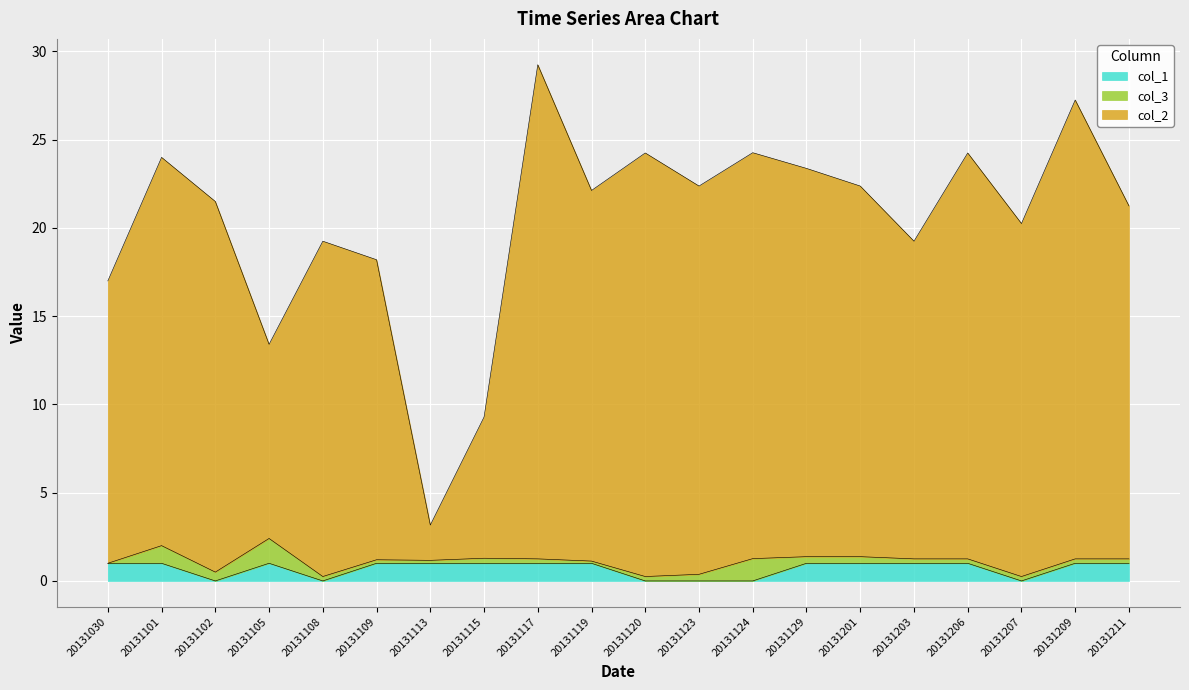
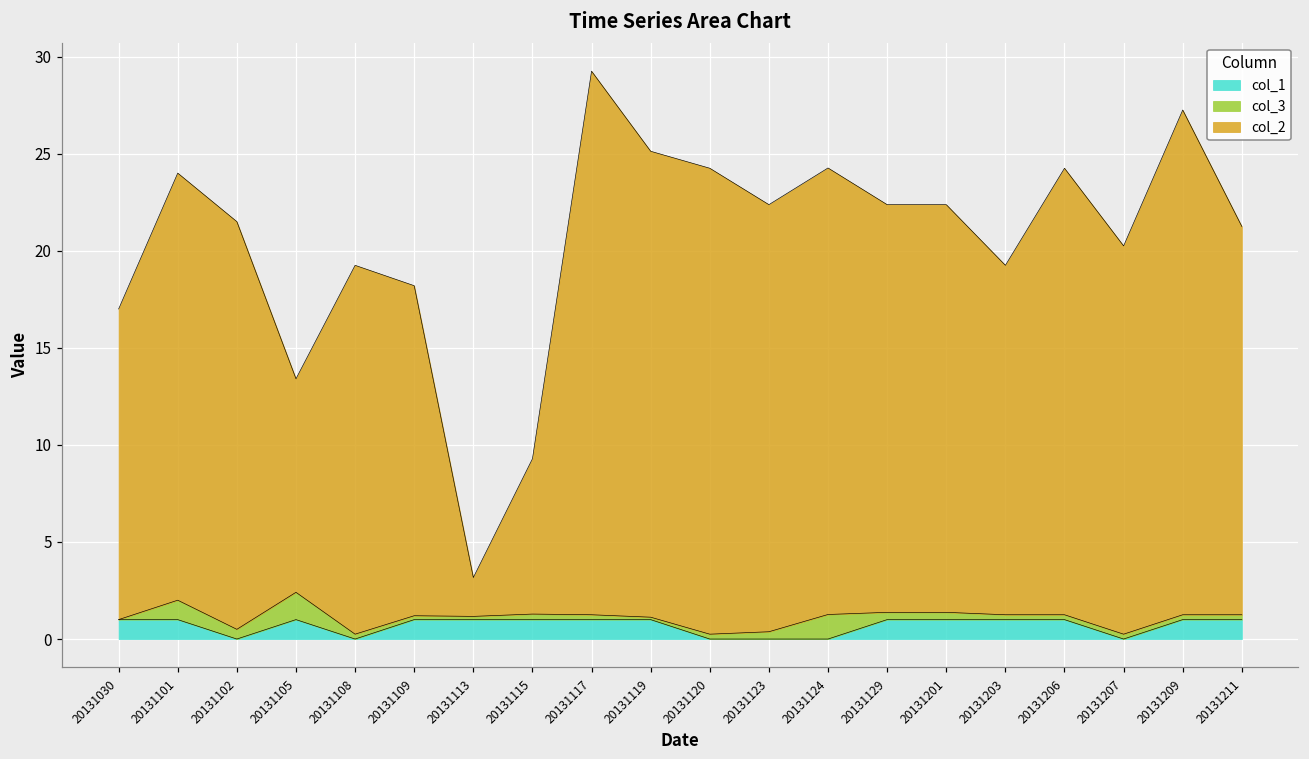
  {
    "col_1": {
      "20131101": 1,
      "20131102": 0,
      "20131105": 1,
      "20131108": 0,
      "20131109": 1,
      "20131113": 1,
      "20131115": 1,
      "20131117": 1,
      "20131120": 0,
      "20131123": 0,
      "20131124": 0,
      "20131129": 1,
      "20131201": 1,
      "20131203": 1,
      "20131206": 1,
      "20131207": 0,
      "20131209": 1,
      "20131211": 1
    },
    "col_3": {
      "20131101": 1,
      "20131102": 0.5,
      "20131105": 1.4,
      "20131108": 0.3,
      "20131109": 0.2,
      "20131113": 0.2,
      "20131115": 0.3,
      "20131117": 0.3,
      "20131120": 0.3,
      "20131123": 0.4,
      "20131124": 1.3,
      "20131129": 0.4,
      "20131201": 0.4,
      "20131203": 0.3,
      "20131206": 0.3,
      "20131207": 0.3,
      "20131209": 0.3,
      "20131211": 0.3
    },
    "col_2": {
      "20131030": 16,
      "20131101": 22,
      "20131102": 21,
      "20131105": 11,
      "20131108": 19,
      "20131109": 17,
      "20131113": 2,
      "20131115": 8,
      "20131117": 28,
-     "20131119": 21,
+     "20131119": 24,
      "20131120": 24,
      "20131123": 22,
      "20131124": 23,
-     "20131129": 22,
+     "20131129": 21,
      "20131201": 21,
      "20131203": 18,
      "20131206": 23,
      "20131207": 20,
      "20131209": 26,
      "20131211": 20
    }
  }
